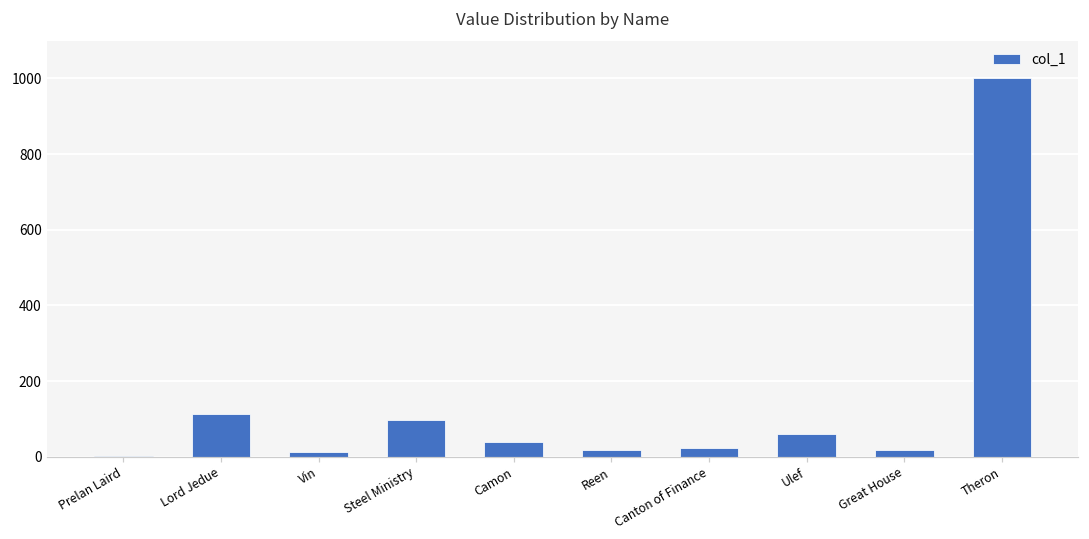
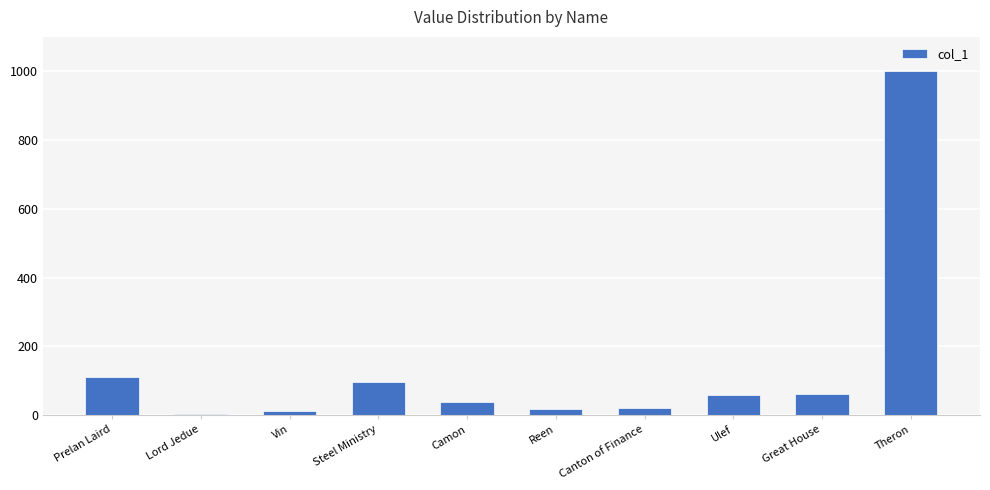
  {
-   "Prelan Laird": 0,
-   "Lord Jedue": 110,
+   "Prelan Laird": 110,
+   "Lord Jedue": 0,
    "Vin": 10,
    "Steel Ministry": 100,
    "Camon": 40,
    "Reen": 20,
    "Canton of Finance": 20,
    "Ulef": 60,
-   "Great House": 20,
+   "Great House": 60,
    "Theron": 1000
  }
